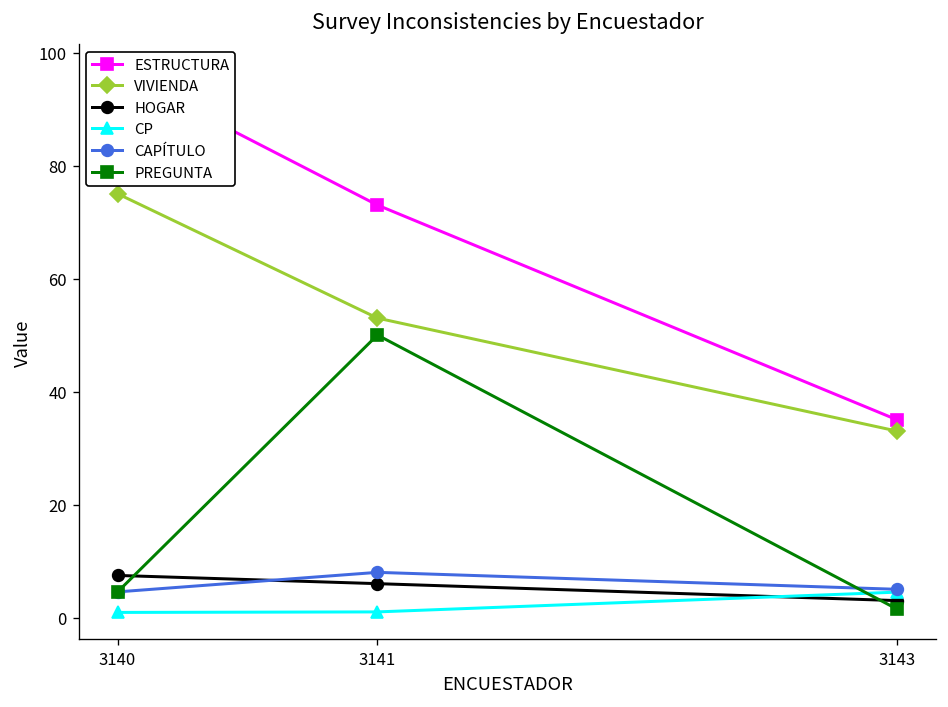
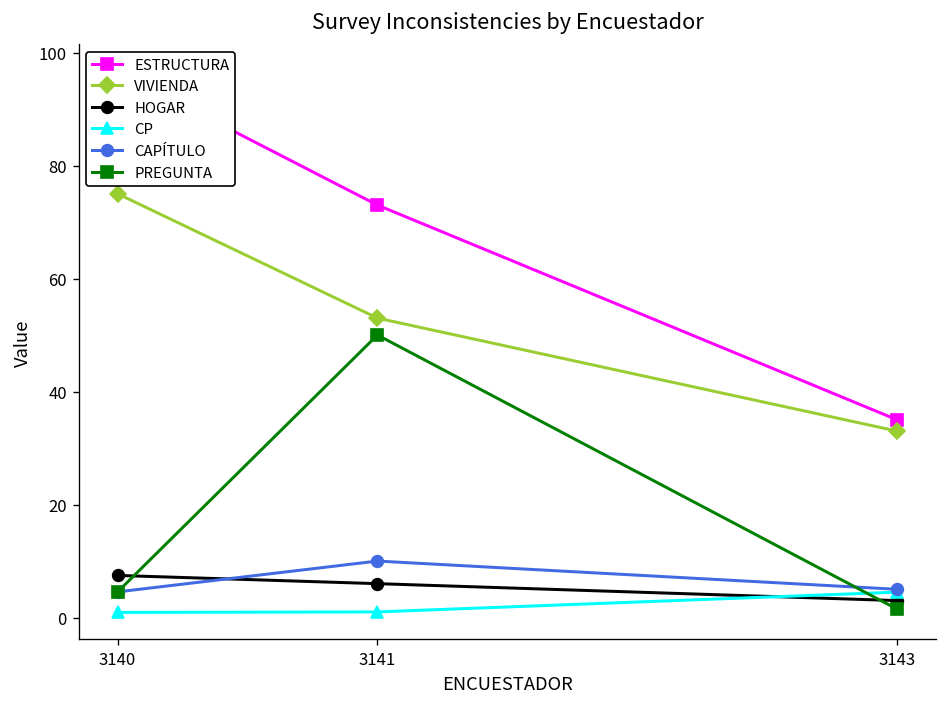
  {
    "ESTRUCTURA": {
      "3141": 73,
      "3143": 35
    },
    "VIVIENDA": {
      "3141": 53,
      "3143": 33
    },
    "HOGAR": {
      "3140": 7,
      "3141": 6,
      "3143": 3
    },
    "CP": {
      "3140": 1,
      "3141": 1
    },
    "CAPÍTULO": {
-     "3141": 8
+     "3141": 10
    },
    "PREGUNTA": {
      "3141": 50,
      "3143": 2
    }
  }
